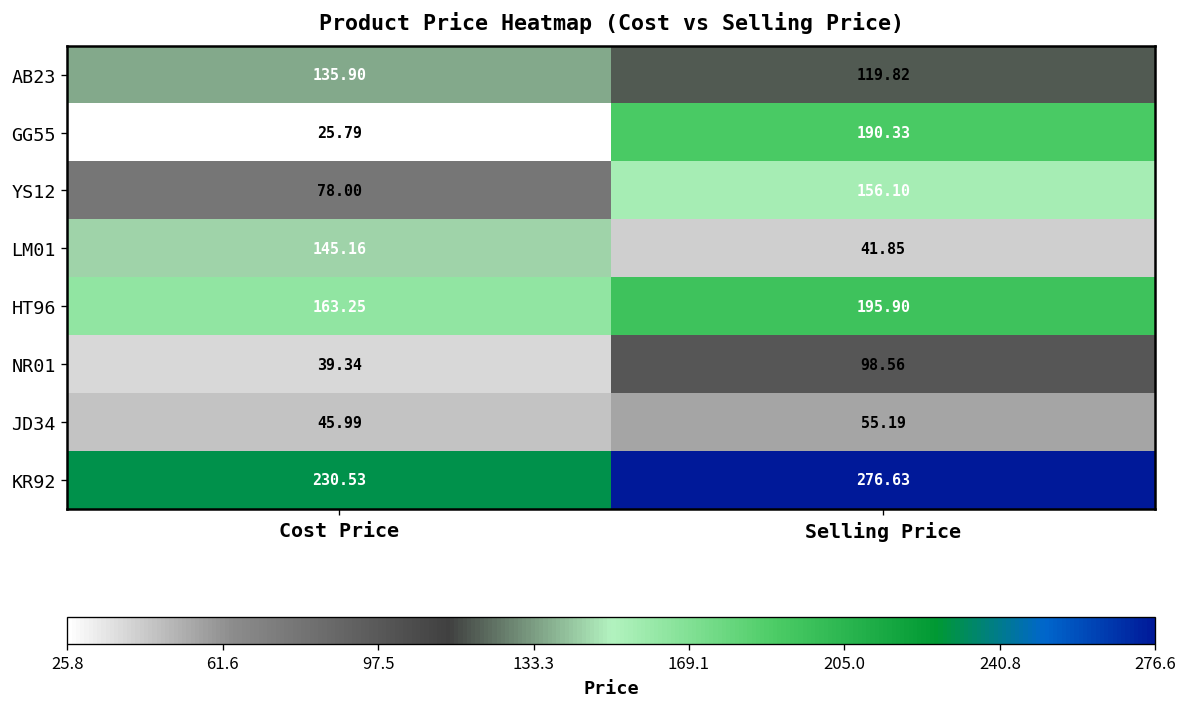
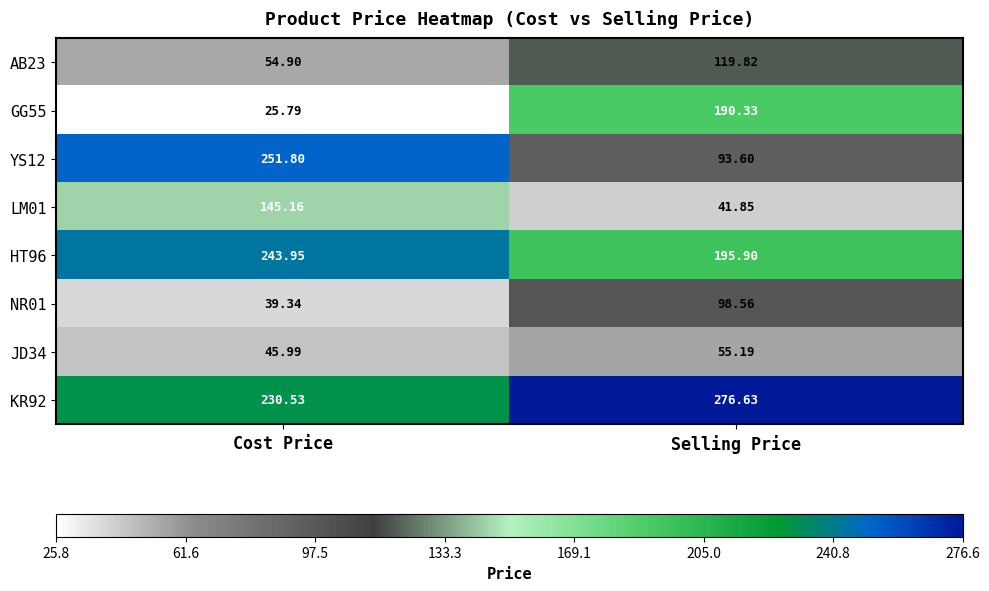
  {
    "AB23": {
-     "Cost Price": 135.90,
+     "Cost Price": 54.90,
      "Selling Price": 119.82
    },
    "GG55": {
      "Cost Price": 25.79,
      "Selling Price": 190.33
    },
    "YS12": {
-     "Cost Price": 78.00,
-     "Selling Price": 156.10
+     "Cost Price": 251.80,
+     "Selling Price": 93.60
    },
    "LM01": {
      "Cost Price": 145.16,
      "Selling Price": 41.85
    },
    "HT96": {
-     "Cost Price": 163.25,
+     "Cost Price": 243.95,
      "Selling Price": 195.90
    },
    "NR01": {
      "Cost Price": 39.34,
      "Selling Price": 98.56
    },
    "JD34": {
      "Cost Price": 45.99,
      "Selling Price": 55.19
    },
    "KR92": {
      "Cost Price": 230.53,
      "Selling Price": 276.63
    }
  }
